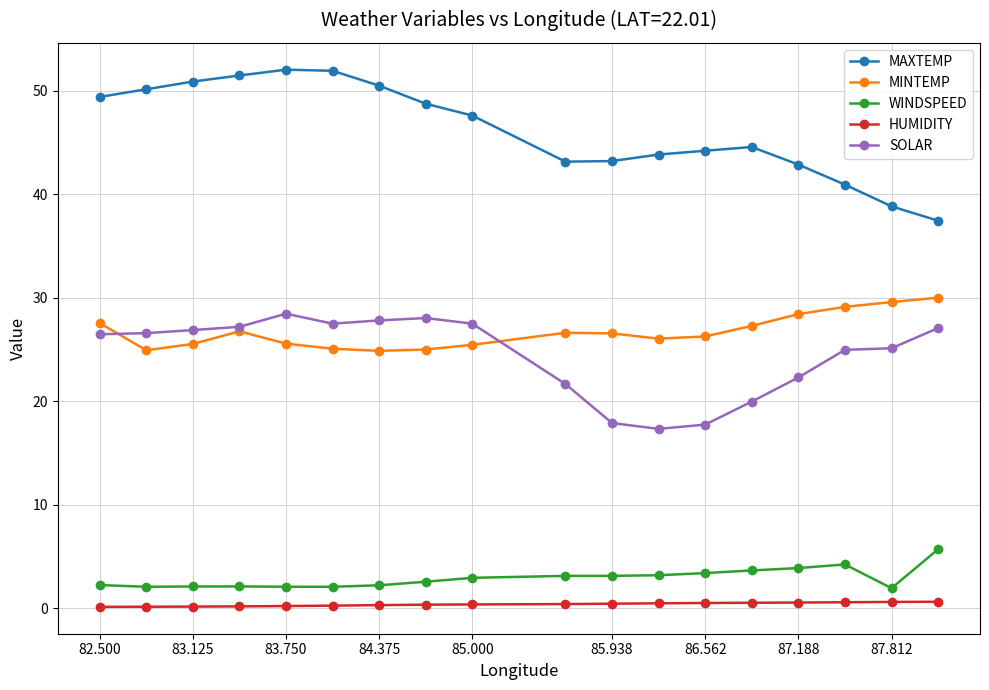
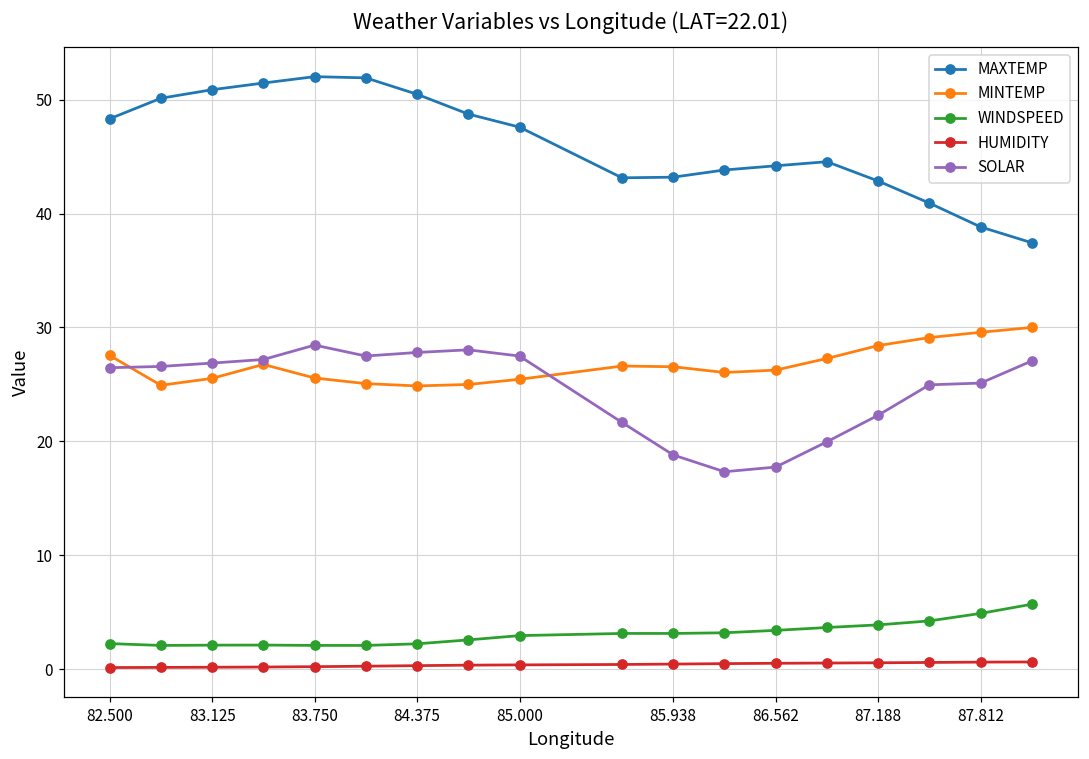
  {
    "MAXTEMP": {
-     "82.500": 49.4,
+     "82.500": 48.3,
      "83.125": 50.9,
      "83.750": 52.0,
      "84.375": 50.5,
      "85.000": 47.6,
      "85.938": 43.2,
      "86.562": 44.2,
      "87.188": 42.9,
      "87.812": 38.8
    },
    "MINTEMP": {
      "82.500": 27.5,
      "83.125": 25.5,
      "83.750": 25.6,
      "84.375": 24.9,
      "85.000": 25.5,
      "85.938": 26.6,
      "86.562": 26.3,
      "87.188": 28.4,
      "87.812": 29.6
    },
    "WINDSPEED": {
      "82.500": 2.2,
      "83.125": 2.1,
      "83.750": 2.1,
      "84.375": 2.2,
      "85.000": 2.9,
      "85.938": 3.1,
      "86.562": 3.4,
      "87.188": 3.9,
-     "87.812": 1.9
+     "87.812": 4.9
    },
    "HUMIDITY": {
      "82.500": 0.1,
      "83.125": 0.2,
      "83.750": 0.2,
      "84.375": 0.3,
      "85.000": 0.4,
      "85.938": 0.4,
      "86.562": 0.5,
      "87.188": 0.6,
      "87.812": 0.6
    },
    "SOLAR": {
      "82.500": 26.5,
      "83.125": 26.9,
      "83.750": 28.5,
      "84.375": 27.8,
      "85.000": 27.5,
-     "85.938": 17.9,
+     "85.938": 18.8,
      "86.562": 17.7,
      "87.188": 22.3,
      "87.812": 25.1
    }
  }
